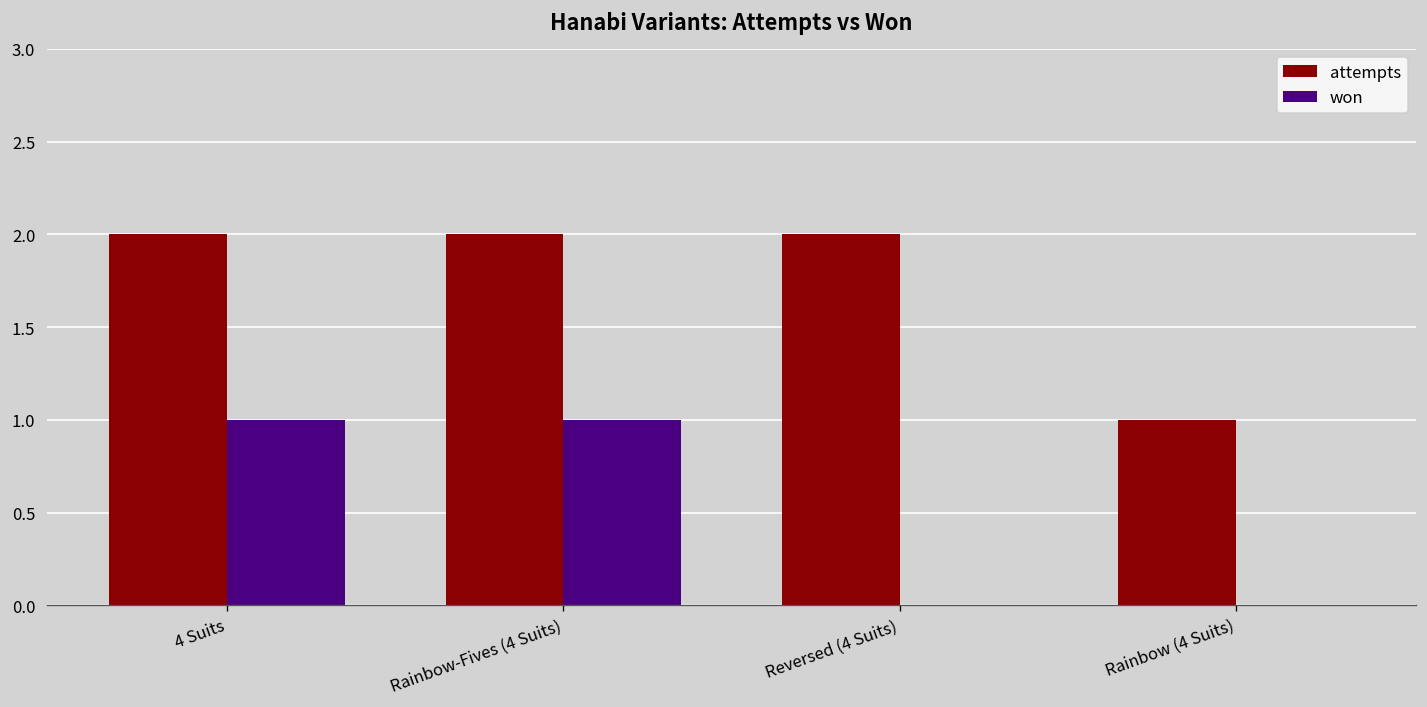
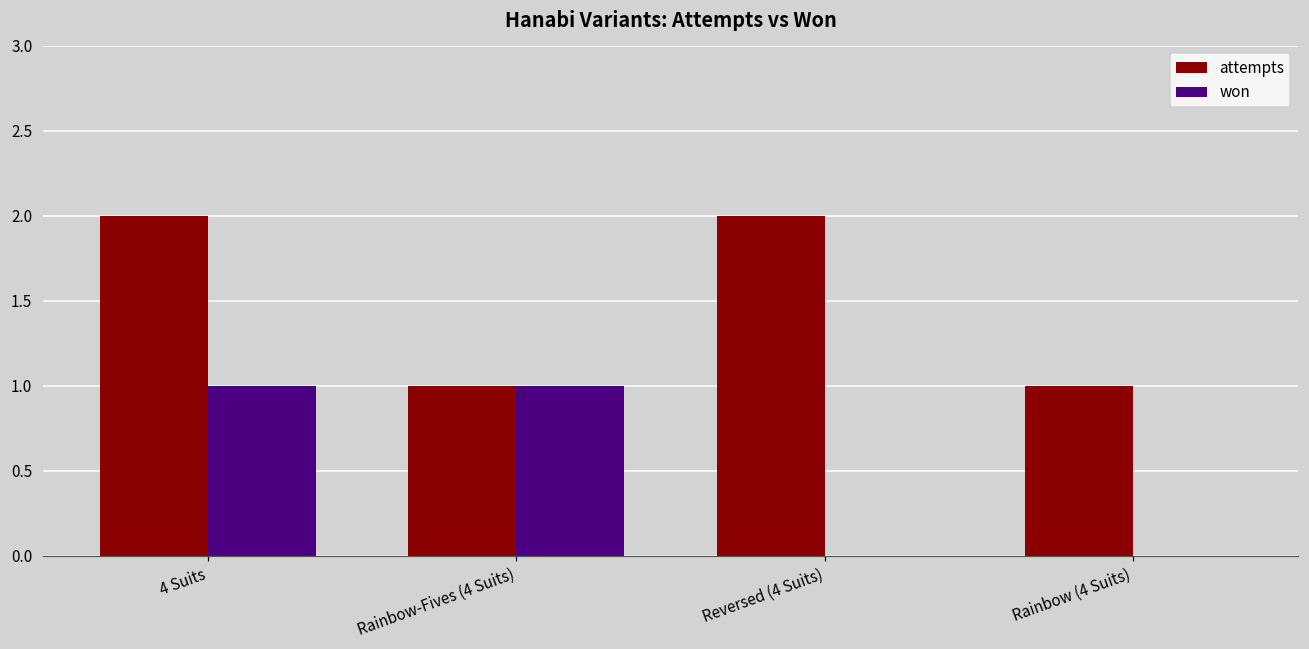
  {
    "attempts": {
      "4 Suits": 2,
-     "Rainbow-Fives (4 Suits)": 2,
+     "Rainbow-Fives (4 Suits)": 1,
      "Reversed (4 Suits)": 2,
      "Rainbow (4 Suits)": 1
    },
    "won": {
      "4 Suits": 1,
      "Rainbow-Fives (4 Suits)": 1,
      "Reversed (4 Suits)": 0,
      "Rainbow (4 Suits)": 0
    }
  }
